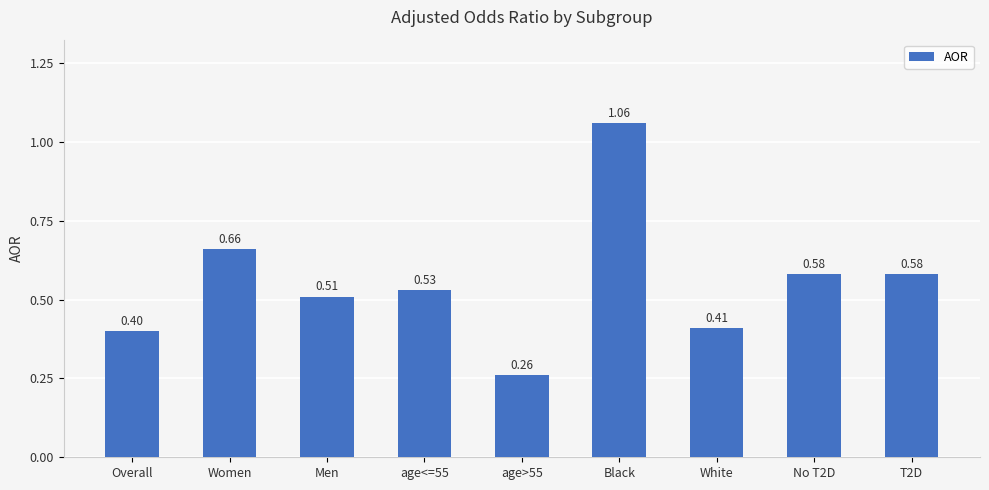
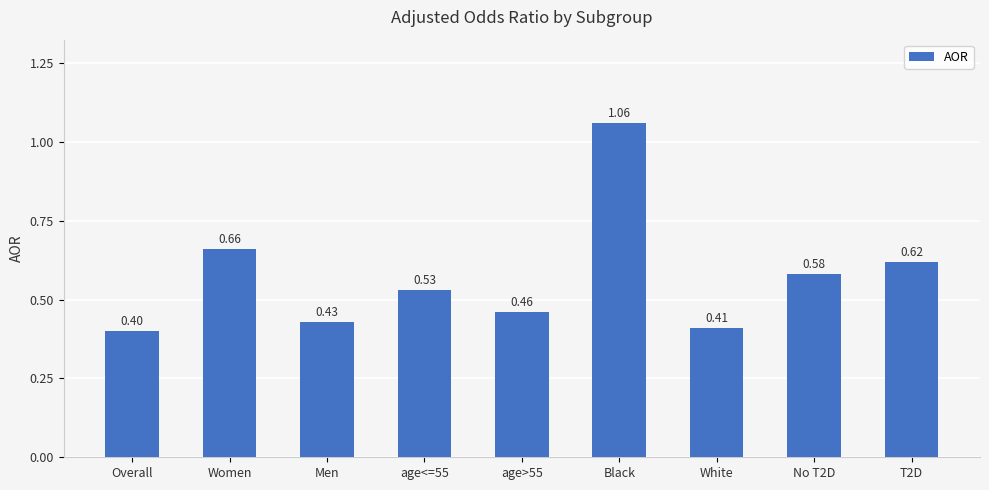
  {
    "Overall": 0.40,
    "Women": 0.66,
-   "Men": 0.51,
+   "Men": 0.43,
    "age<=55": 0.53,
-   "age>55": 0.26,
+   "age>55": 0.46,
    "Black": 1.06,
    "White": 0.41,
    "No T2D": 0.58,
-   "T2D": 0.58
+   "T2D": 0.62
  }
